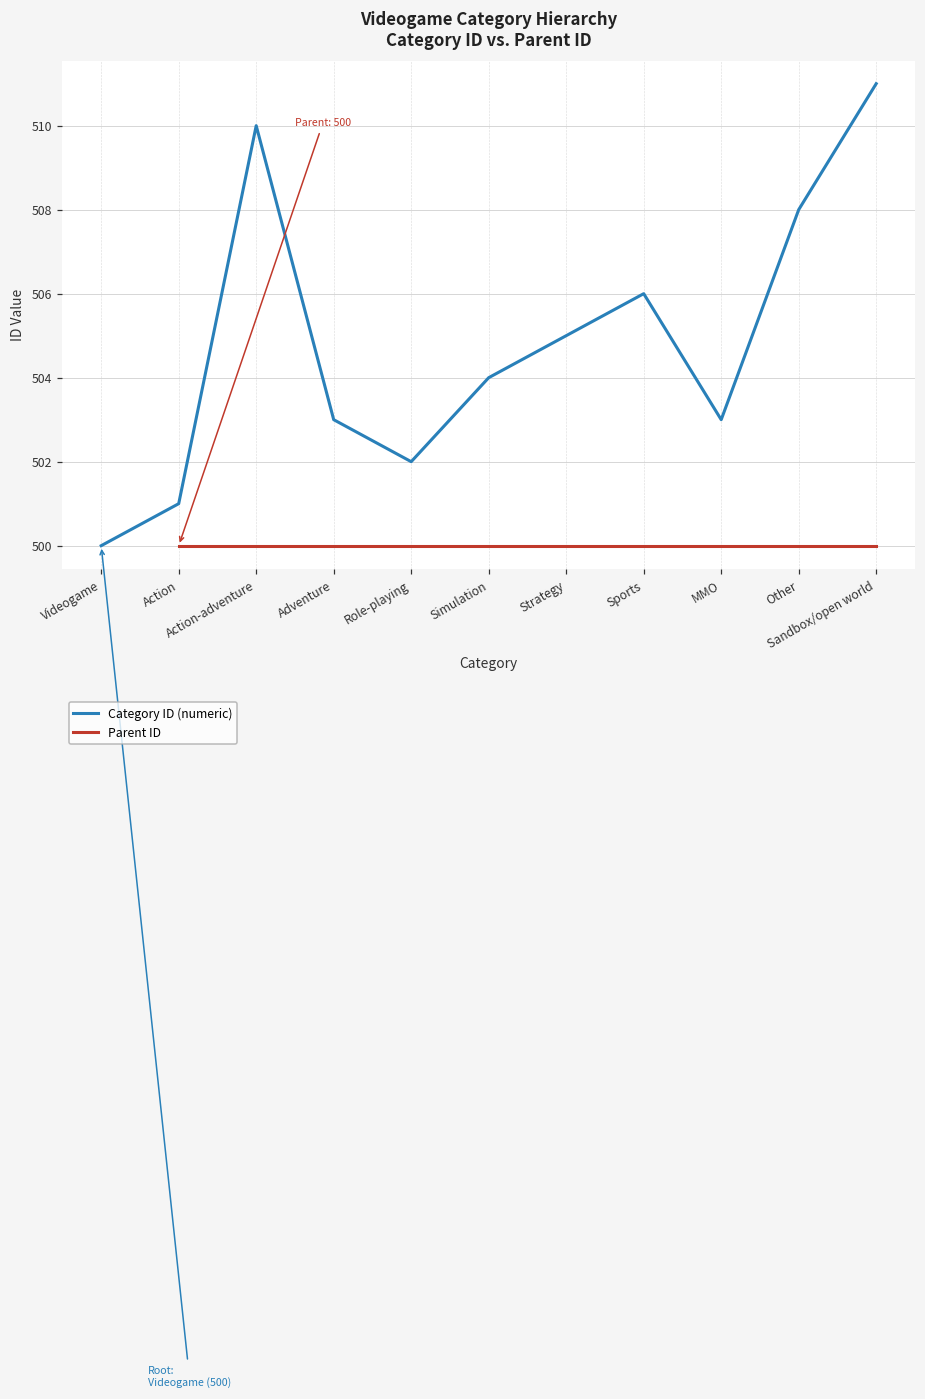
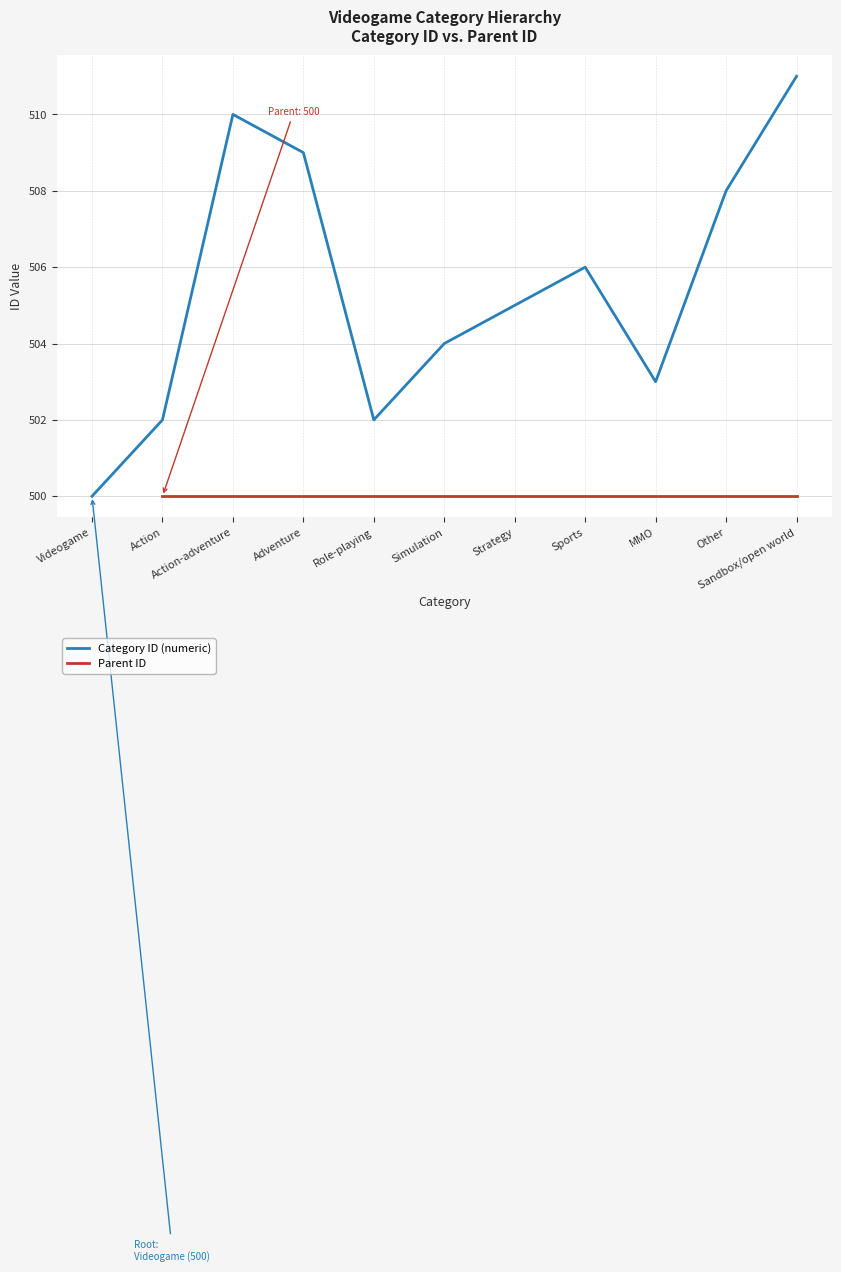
  {
    "Category ID (numeric)": {
-     "Action": 501,
-     "Adventure": 503,
+     "Action": 502,
+     "Adventure": 509,
      "Role-playing": 502,
      "Simulation": 504,
      "Strategy": 505,
      "Sports": 506,
      "MMO": 503,
      "Other": 508,
      "Sandbox/open world": 511
    },
    "Parent ID": {
      "Action-adventure": 500,
      "Adventure": 500,
      "Role-playing": 500,
      "Simulation": 500,
      "Strategy": 500,
      "Sports": 500,
      "MMO": 500,
      "Other": 500,
      "Sandbox/open world": 500
    }
  }
